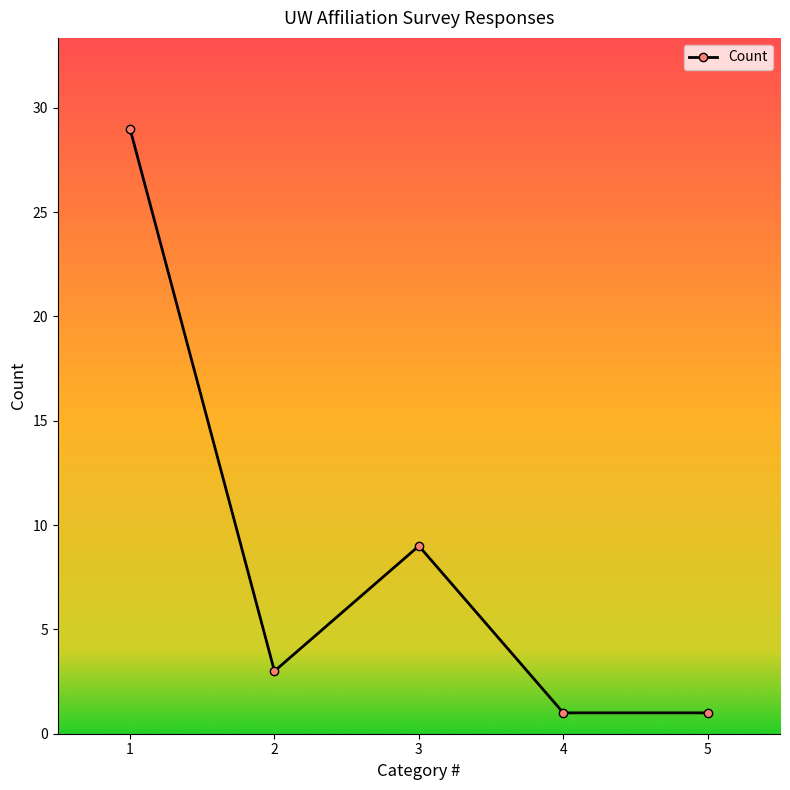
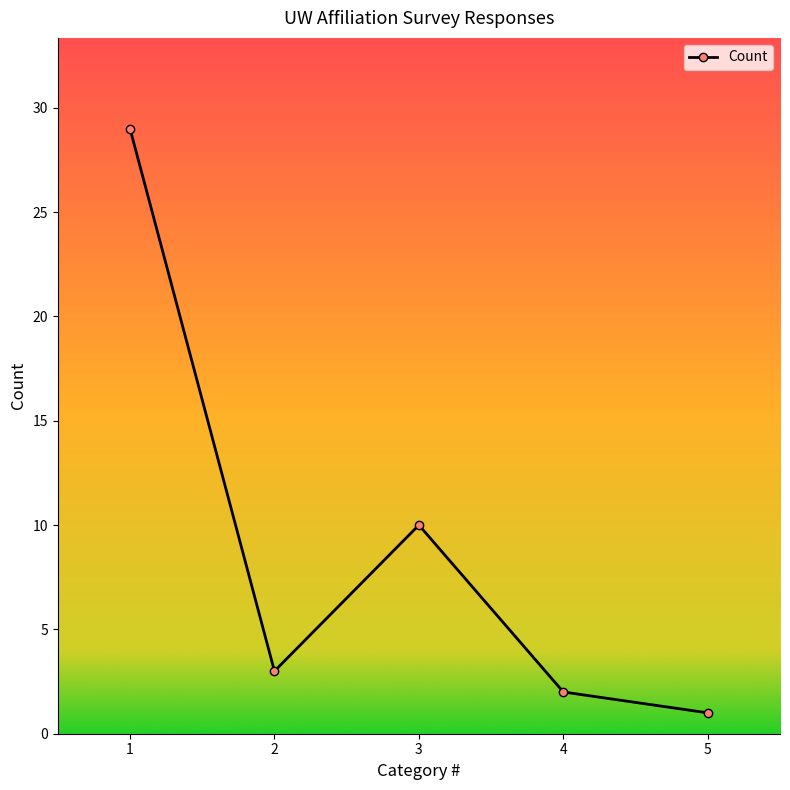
  {
    "1": 29,
    "2": 3,
-   "3": 9,
-   "4": 1,
+   "3": 10,
+   "4": 2,
    "5": 1
  }
